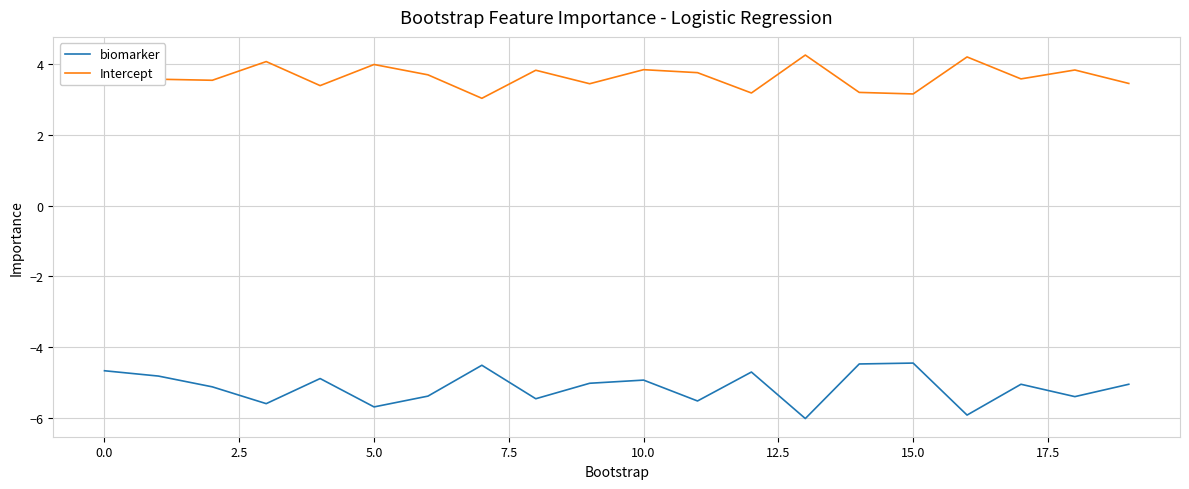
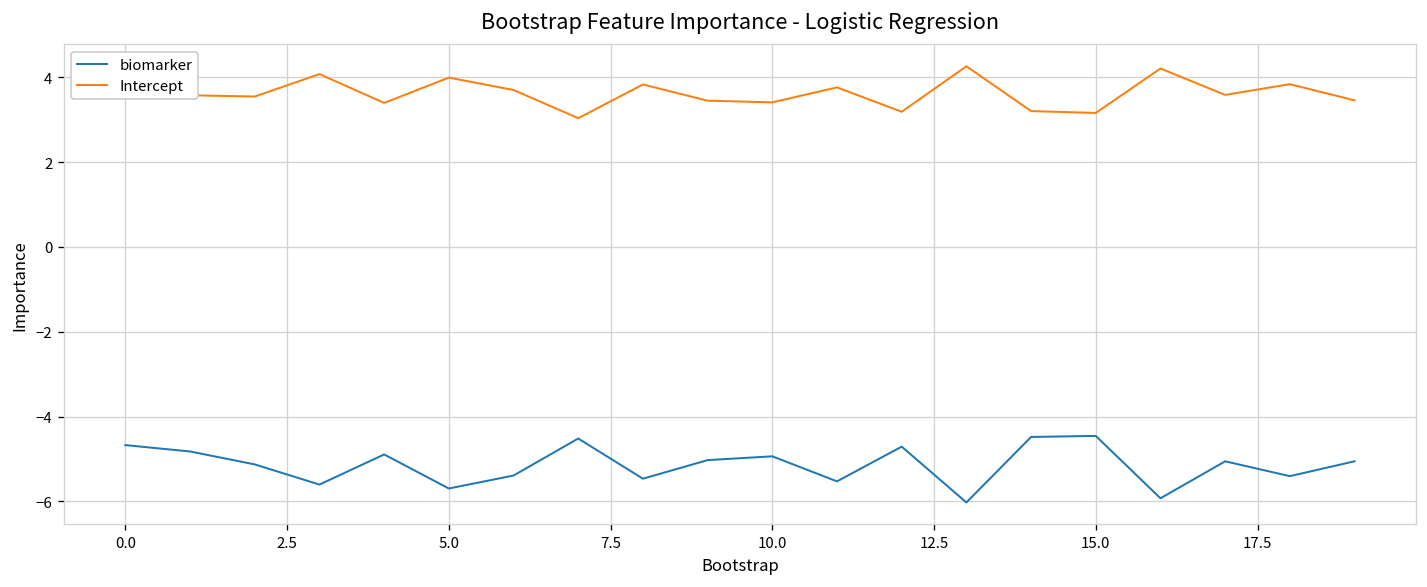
  {
    "biomarker": {
      "0.0": -4.7,
      "5.0": -5.7,
      "10.0": -4.9,
      "15.0": -4.5
    },
    "Intercept": {
      "5.0": 4.0,
-     "10.0": 3.8,
+     "10.0": 3.4,
      "15.0": 3.2
    }
  }
